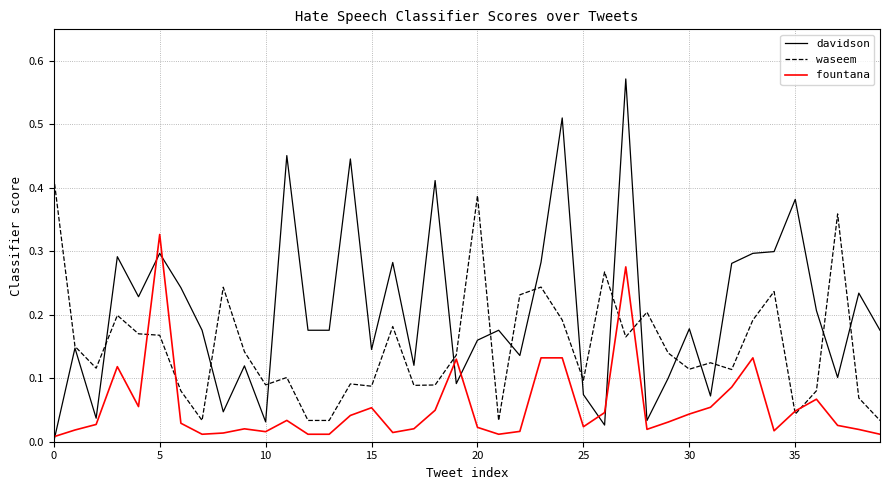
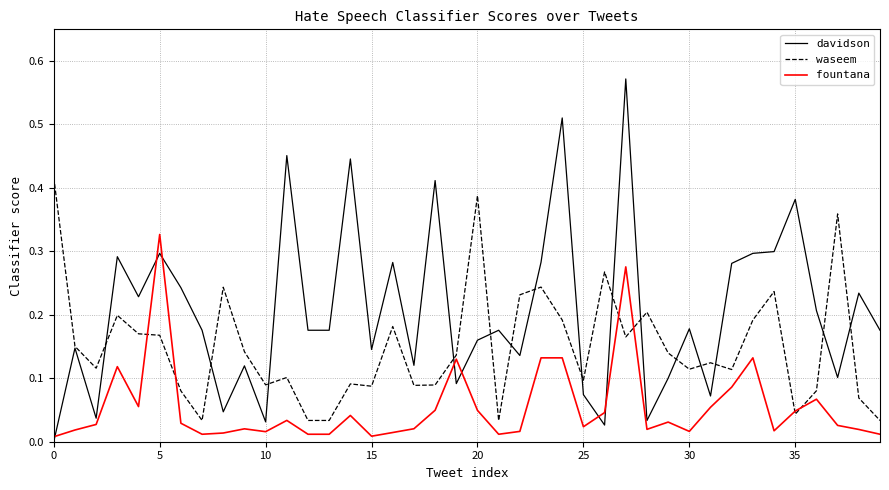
  {
    "fountana": {
      "0": 0.01,
      "5": 0.33,
      "10": 0.02,
-     "15": 0.05,
-     "20": 0.02,
+     "15": 0.01,
+     "20": 0.05,
      "25": 0.02,
-     "30": 0.04,
+     "30": 0.02,
      "35": 0.05
    }
  }
